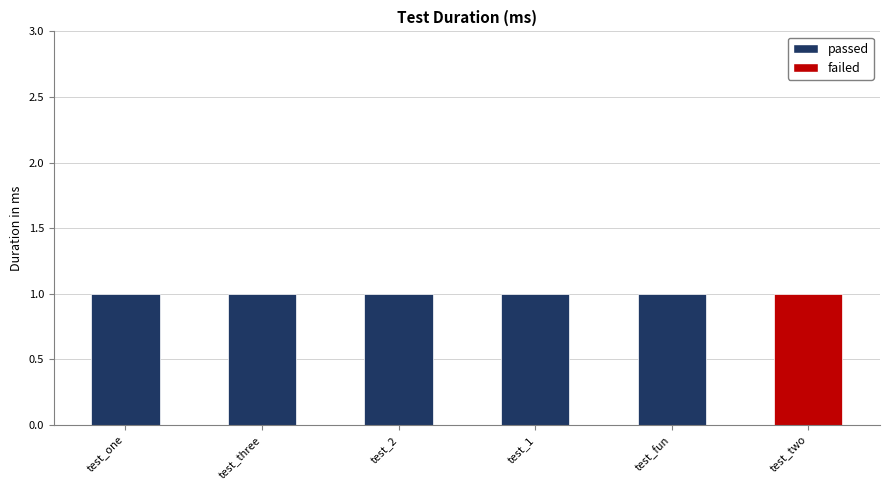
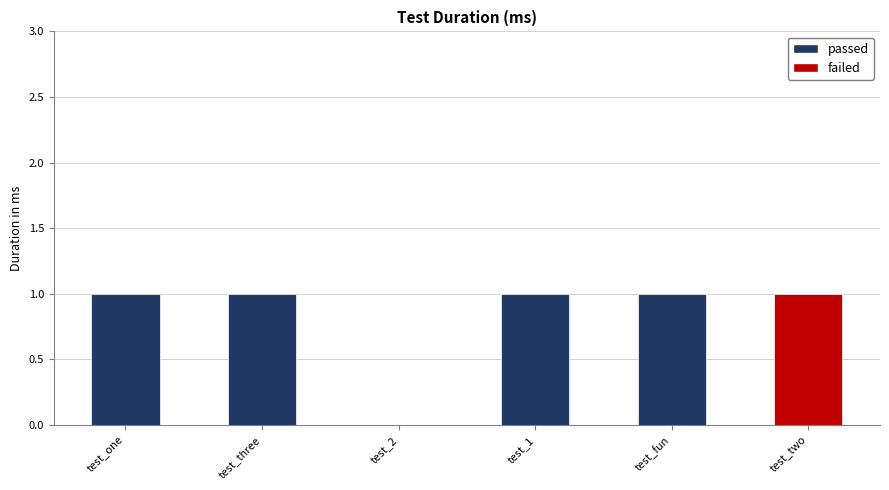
  {
    "test_one": 1,
    "test_three": 1,
-   "test_2": 1,
+   "test_2": 0,
    "test_1": 1,
    "test_fun": 1,
    "test_two": 1
  }
